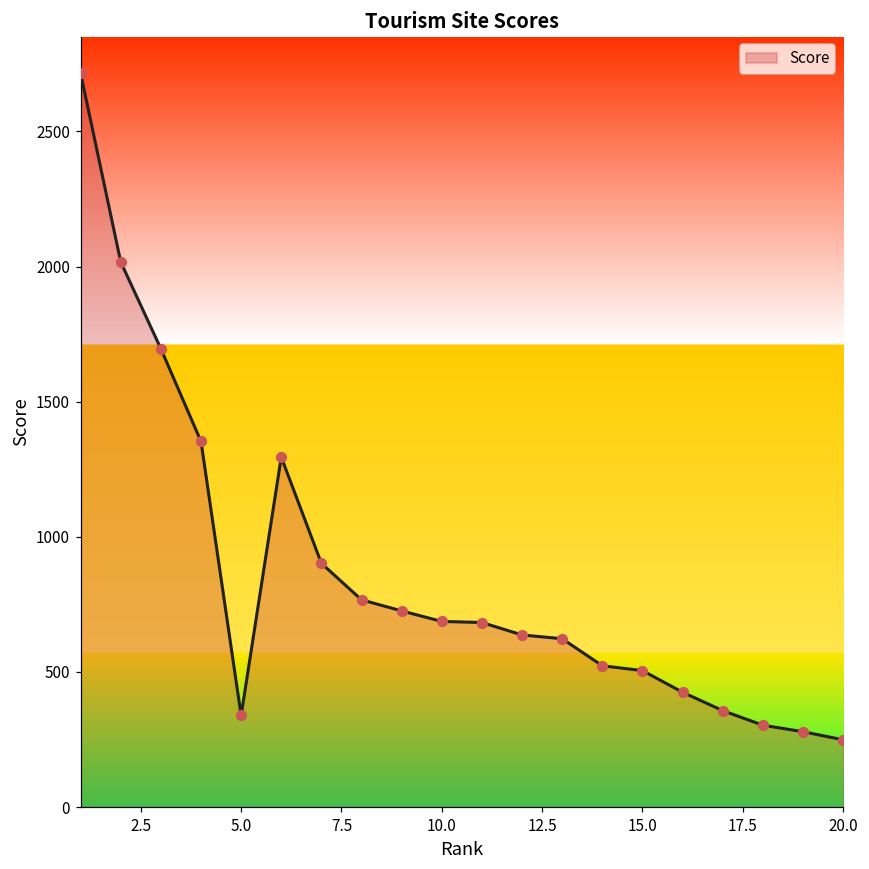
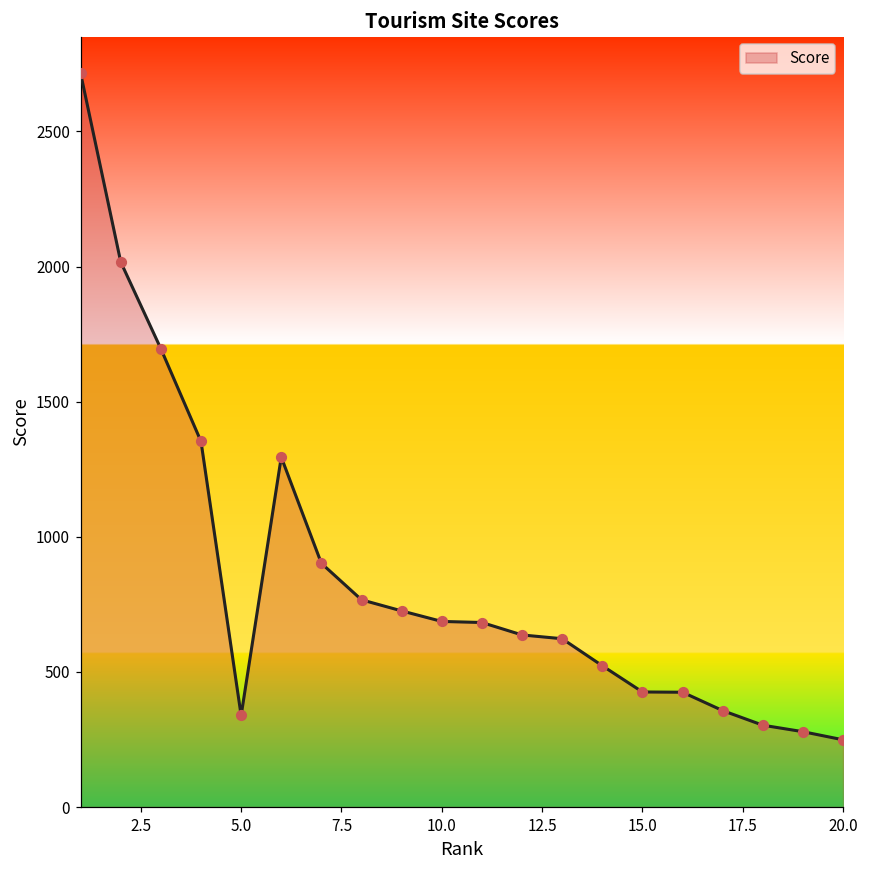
  {
    "5.0": 340,
    "10.0": 690,
-   "15.0": 510,
+   "15.0": 430,
    "20.0": 250
  }
